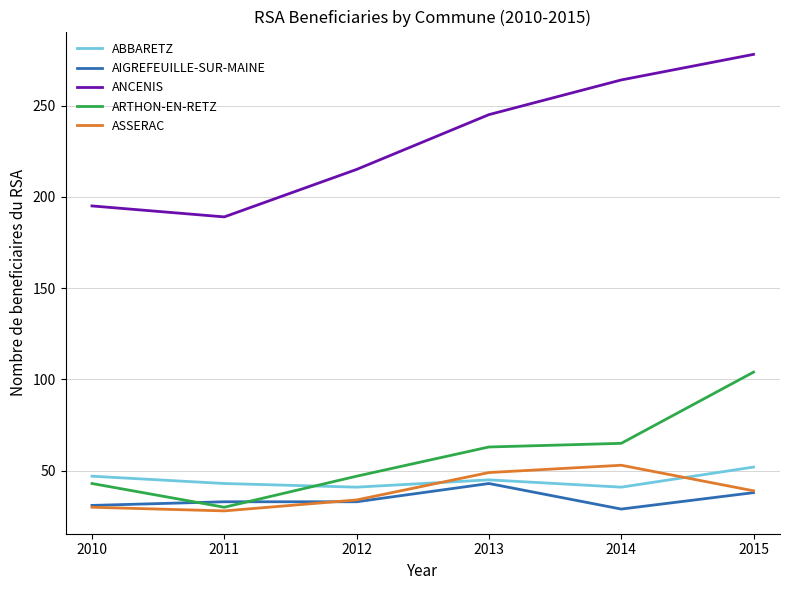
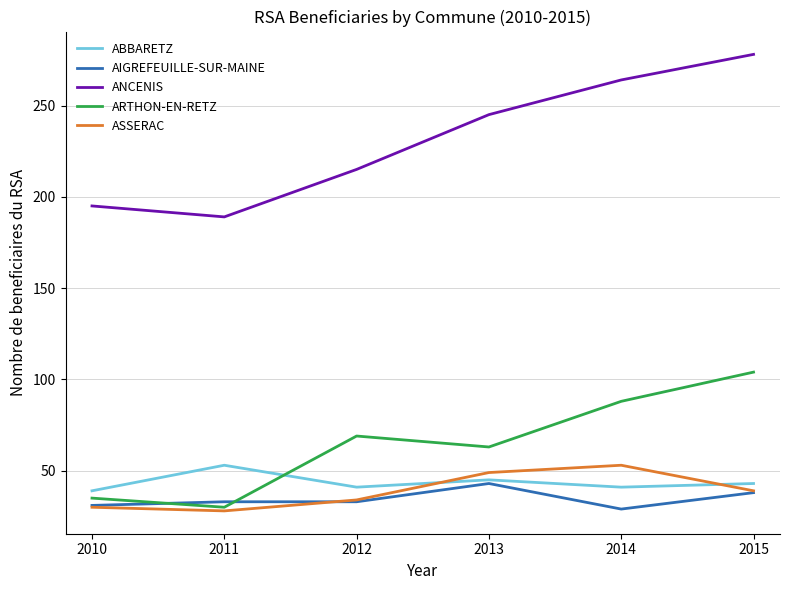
  {
    "ABBARETZ": {
-     "2010": 47,
-     "2011": 43,
+     "2010": 39,
+     "2011": 53,
      "2012": 41,
      "2013": 45,
      "2014": 41,
-     "2015": 52
+     "2015": 43
    },
    "AIGREFEUILLE-SUR-MAINE": {
      "2011": 33,
      "2013": 43,
      "2014": 29
    },
    "ANCENIS": {
      "2010": 195,
      "2011": 189,
      "2012": 215,
      "2013": 245,
      "2014": 264,
      "2015": 278
    },
    "ARTHON-EN-RETZ": {
-     "2010": 43,
+     "2010": 35,
      "2011": 30,
-     "2012": 47,
+     "2012": 69,
      "2013": 63,
-     "2014": 65,
+     "2014": 88,
      "2015": 104
    },
    "ASSERAC": {
      "2011": 28,
      "2013": 49,
      "2014": 53
    }
  }
